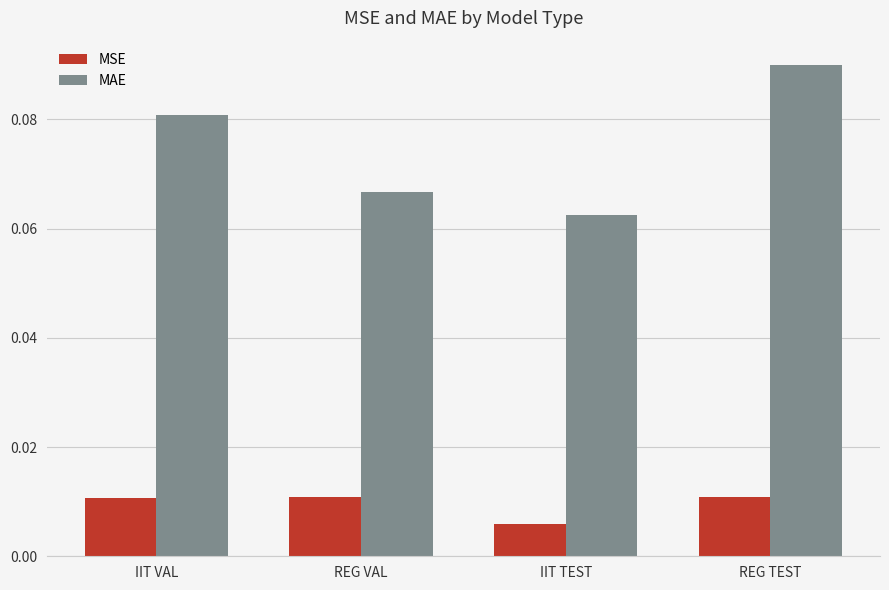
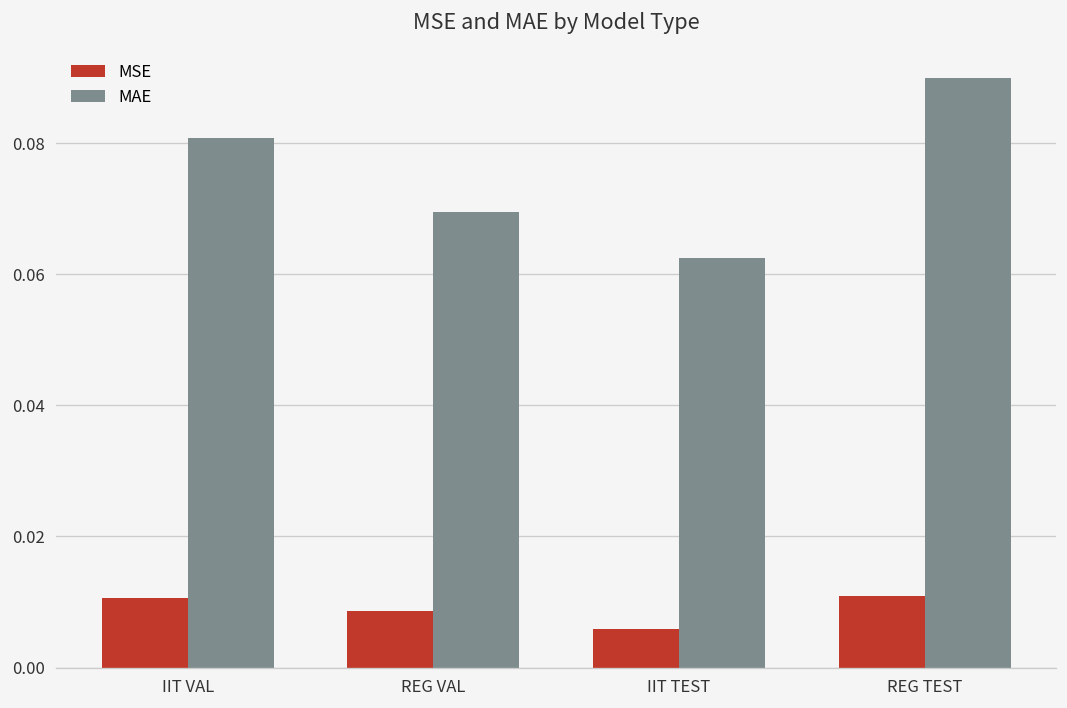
  {
    "MSE": {
      "IIT VAL": 0.011,
-     "REG VAL": 0.011,
+     "REG VAL": 0.009,
      "IIT TEST": 0.006,
      "REG TEST": 0.011
    },
    "MAE": {
      "IIT VAL": 0.081,
-     "REG VAL": 0.067,
+     "REG VAL": 0.070,
      "IIT TEST": 0.062,
      "REG TEST": 0.090
    }
  }
